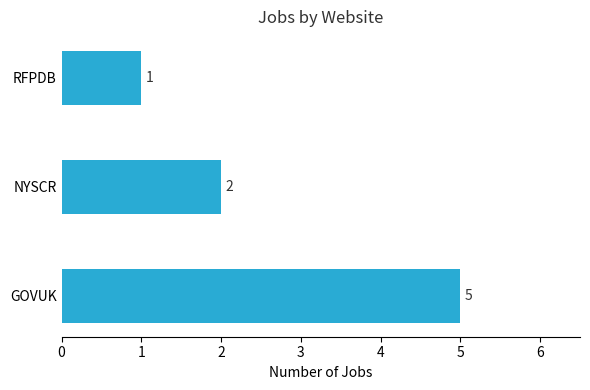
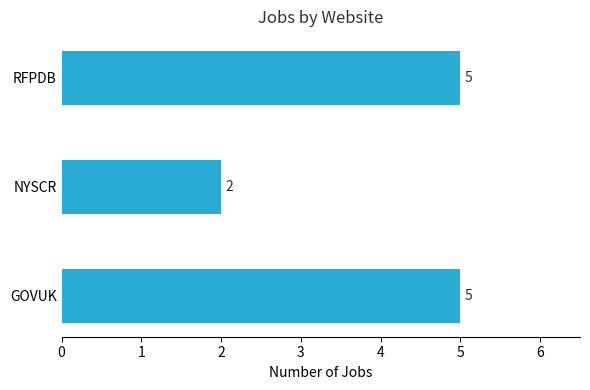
  {
-   "RFPDB": 1,
+   "RFPDB": 5,
    "NYSCR": 2,
    "GOVUK": 5
  }
